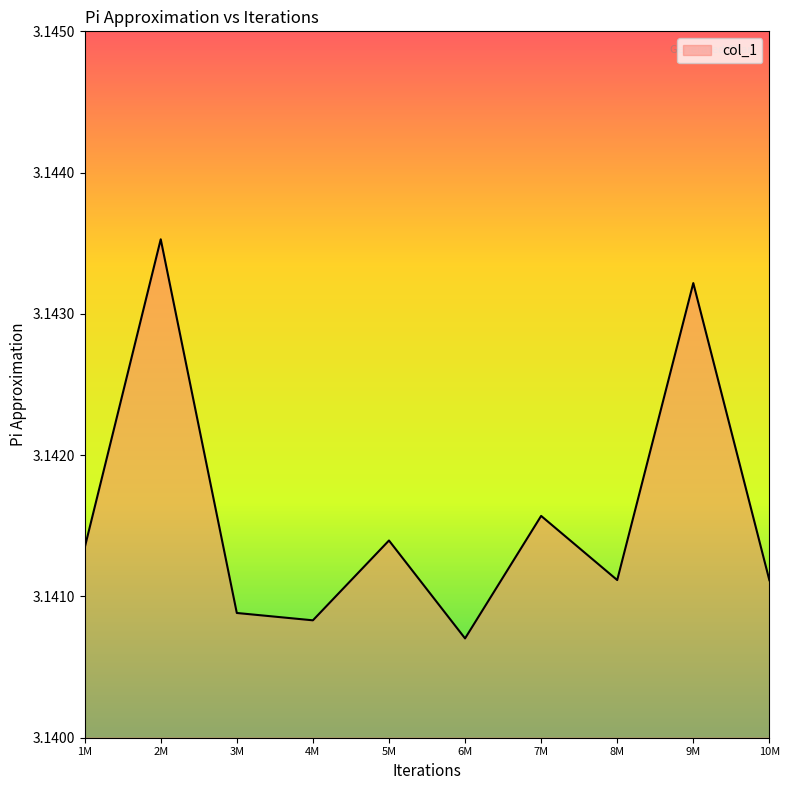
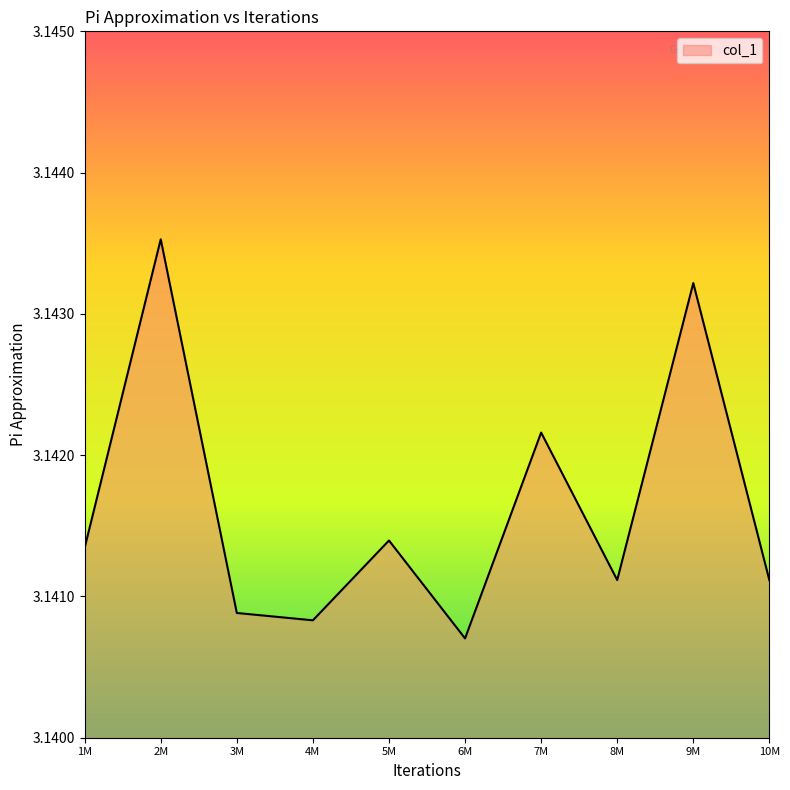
  {
    "1M": 3.14134,
    "2M": 3.14353,
    "3M": 3.14088,
    "4M": 3.14083,
    "5M": 3.14140,
    "6M": 3.14070,
-   "7M": 3.14157,
+   "7M": 3.14216,
    "8M": 3.14112,
    "9M": 3.14322,
    "10M": 3.14112
  }
